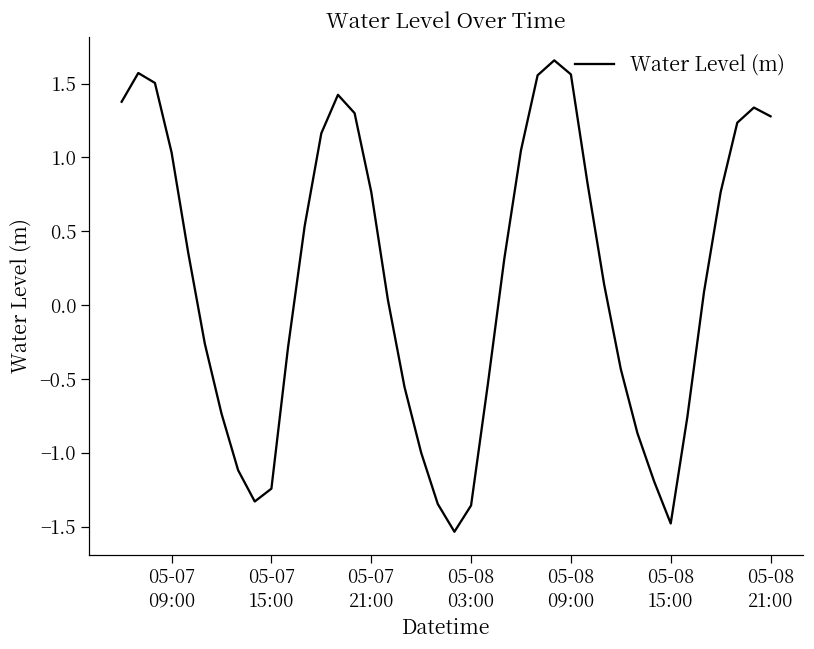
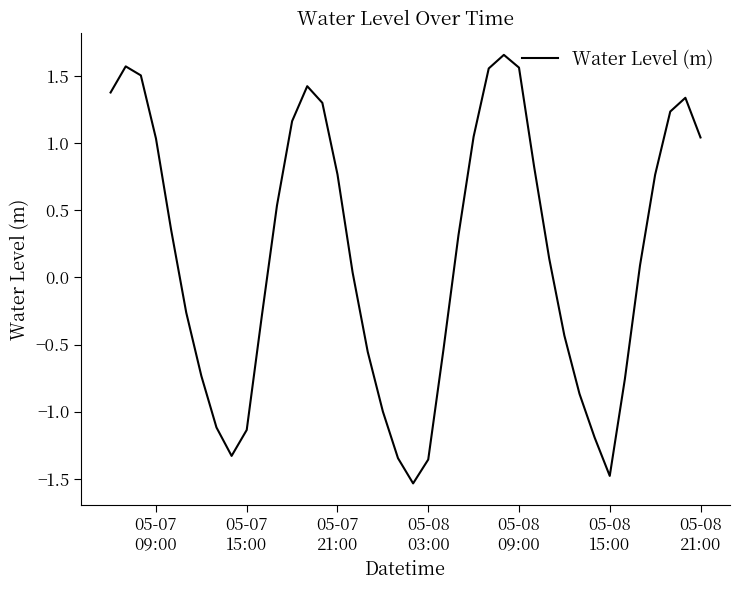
  {
    "05-07 09:00": 1.03,
-   "05-07 15:00": -1.24,
+   "05-07 15:00": -1.14,
    "05-07 21:00": 0.77,
    "05-08 03:00": -1.36,
    "05-08 09:00": 1.56,
    "05-08 15:00": -1.48,
-   "05-08 21:00": 1.28
+   "05-08 21:00": 1.04
  }
